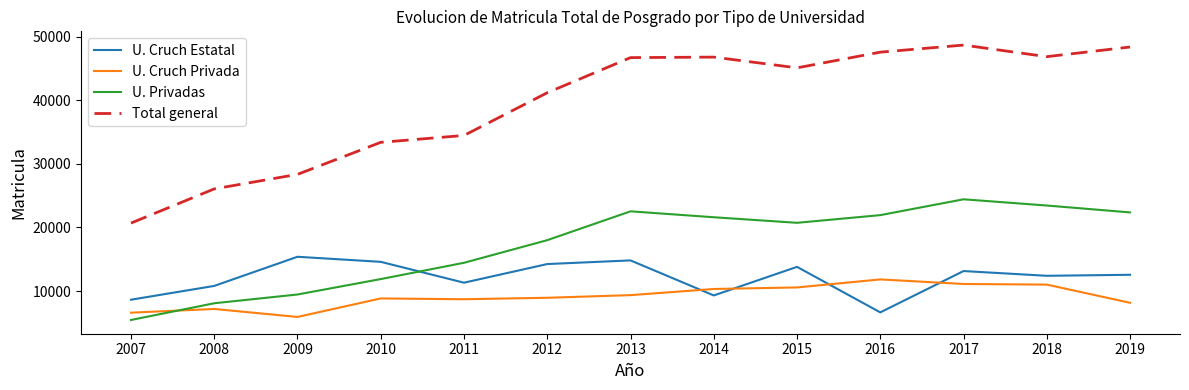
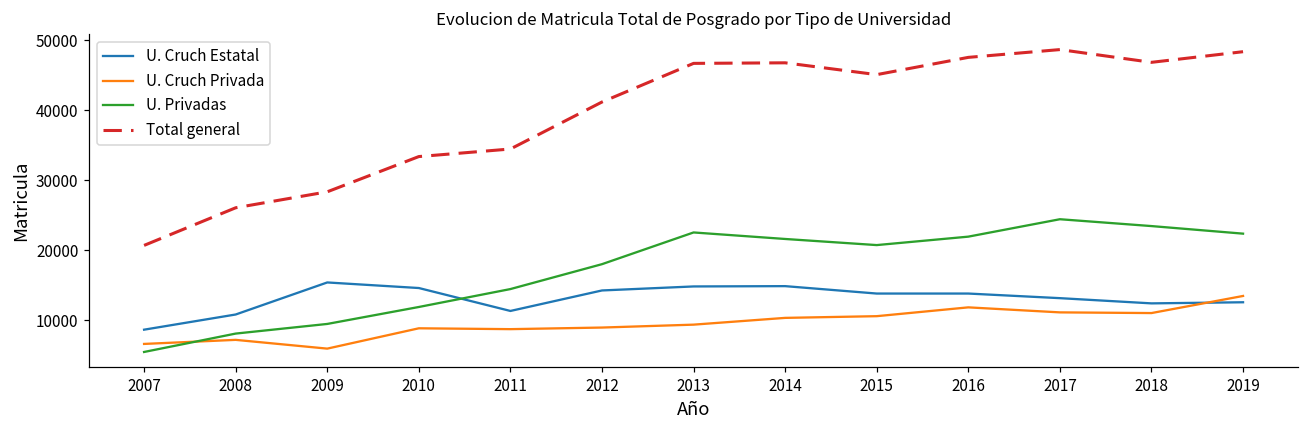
  {
    "U. Cruch Estatal": {
      "2007": 9000,
      "2008": 11000,
      "2009": 15000,
      "2010": 15000,
      "2011": 11000,
      "2012": 14000,
      "2013": 15000,
-     "2014": 9000,
+     "2014": 15000,
      "2015": 14000,
-     "2016": 7000,
+     "2016": 14000,
      "2017": 13000,
      "2018": 12000,
      "2019": 13000
    },
    "U. Cruch Privada": {
      "2007": 7000,
      "2008": 7000,
      "2009": 6000,
      "2010": 9000,
      "2011": 9000,
      "2012": 9000,
      "2013": 9000,
      "2014": 10000,
      "2015": 11000,
      "2016": 12000,
      "2017": 11000,
      "2018": 11000,
-     "2019": 8000
+     "2019": 13000
    },
    "U. Privadas": {
      "2007": 5000,
      "2008": 8000,
      "2009": 9000,
      "2010": 12000,
      "2011": 14000,
      "2012": 18000,
      "2013": 23000,
      "2014": 22000,
      "2015": 21000,
      "2016": 22000,
      "2017": 24000,
      "2018": 23000,
      "2019": 22000
    },
    "Total general": {
      "2007": 21000,
      "2008": 26000,
      "2009": 28000,
      "2010": 33000,
      "2011": 34000,
      "2012": 41000,
      "2013": 47000,
      "2014": 47000,
      "2015": 45000,
      "2016": 48000,
      "2017": 49000,
      "2018": 47000,
      "2019": 48000
    }
  }
